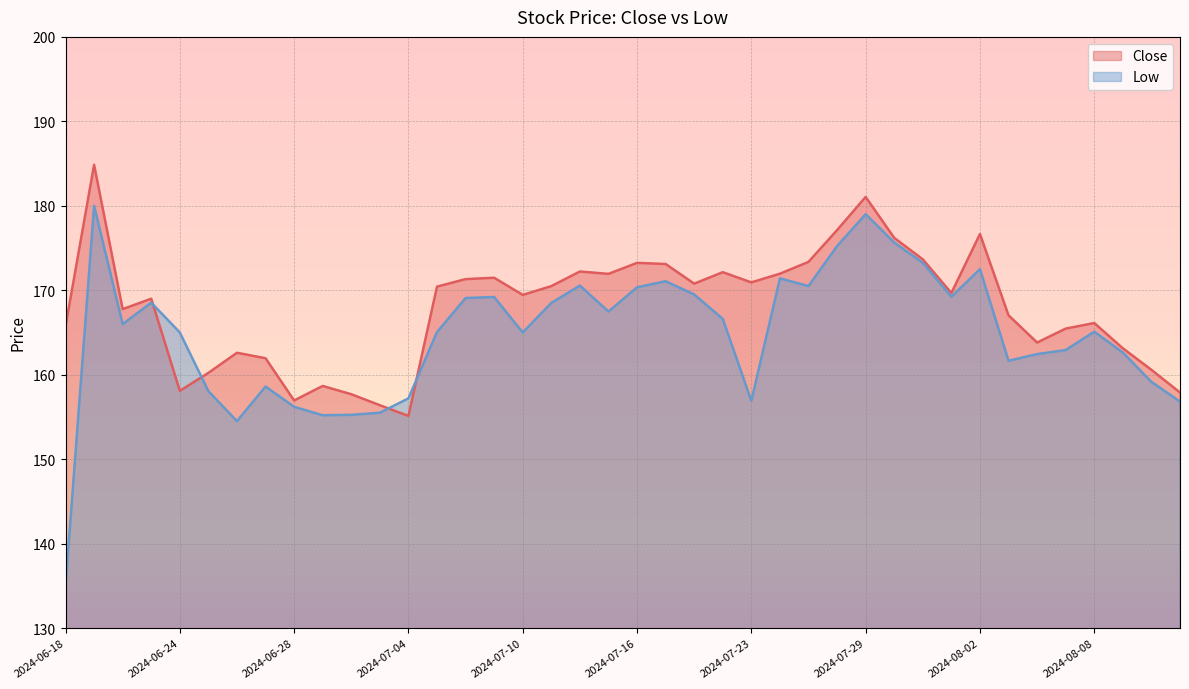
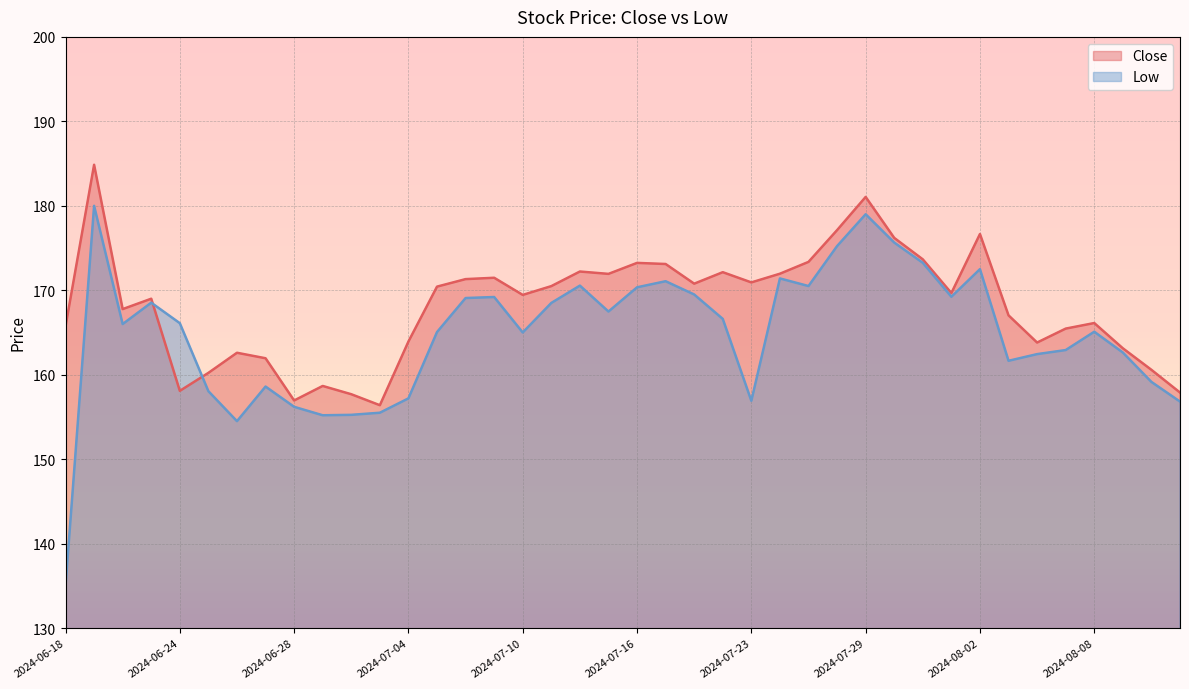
  {
    "Close": {
      "2024-06-18": 166,
      "2024-06-24": 158,
      "2024-06-28": 157,
-     "2024-07-04": 155,
+     "2024-07-04": 164,
      "2024-07-10": 169,
      "2024-07-16": 173,
      "2024-07-23": 171,
      "2024-07-29": 181,
      "2024-08-02": 177,
      "2024-08-08": 166
    },
    "Low": {
      "2024-06-18": 135,
-     "2024-06-24": 165,
+     "2024-06-24": 166,
      "2024-06-28": 156,
      "2024-07-04": 157,
      "2024-07-10": 165,
      "2024-07-16": 170,
      "2024-07-23": 157,
      "2024-07-29": 179,
      "2024-08-02": 173,
      "2024-08-08": 165
    }
  }
